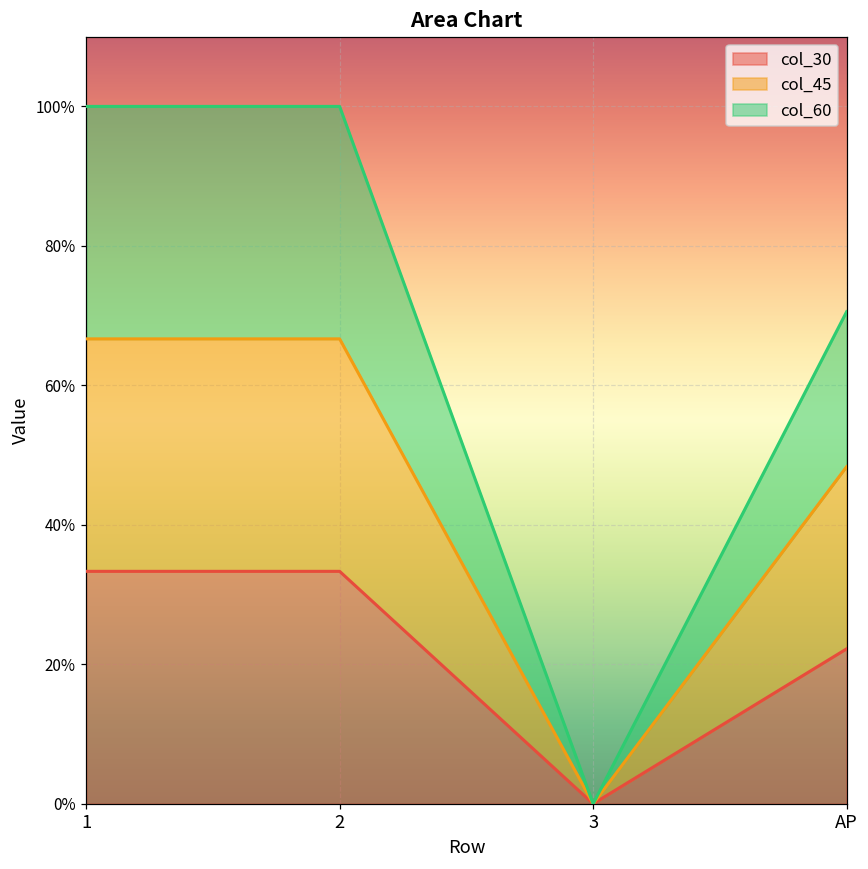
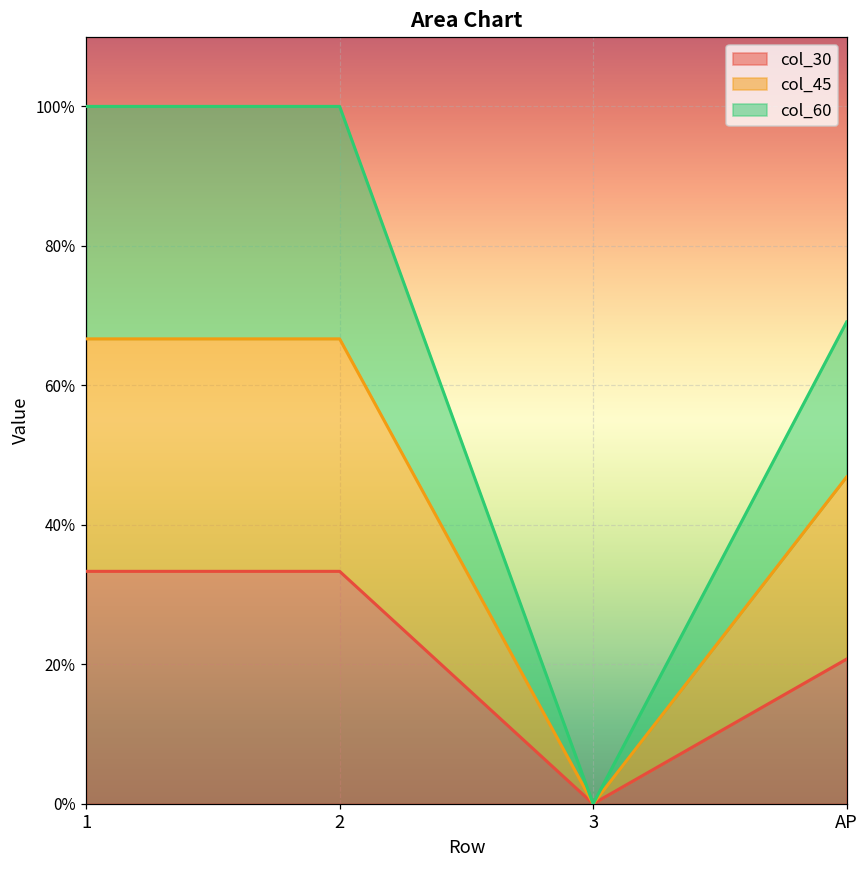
  {
    "col_30": {
      "1": "33%",
      "2": "33%",
-     "AP": "22%"
+     "AP": "21%"
    },
    "col_45": {
      "1": "33%",
      "2": "33%",
      "AP": "26%"
    },
    "col_60": {
      "1": "33%",
      "2": "33%",
      "AP": "22%"
    }
  }
